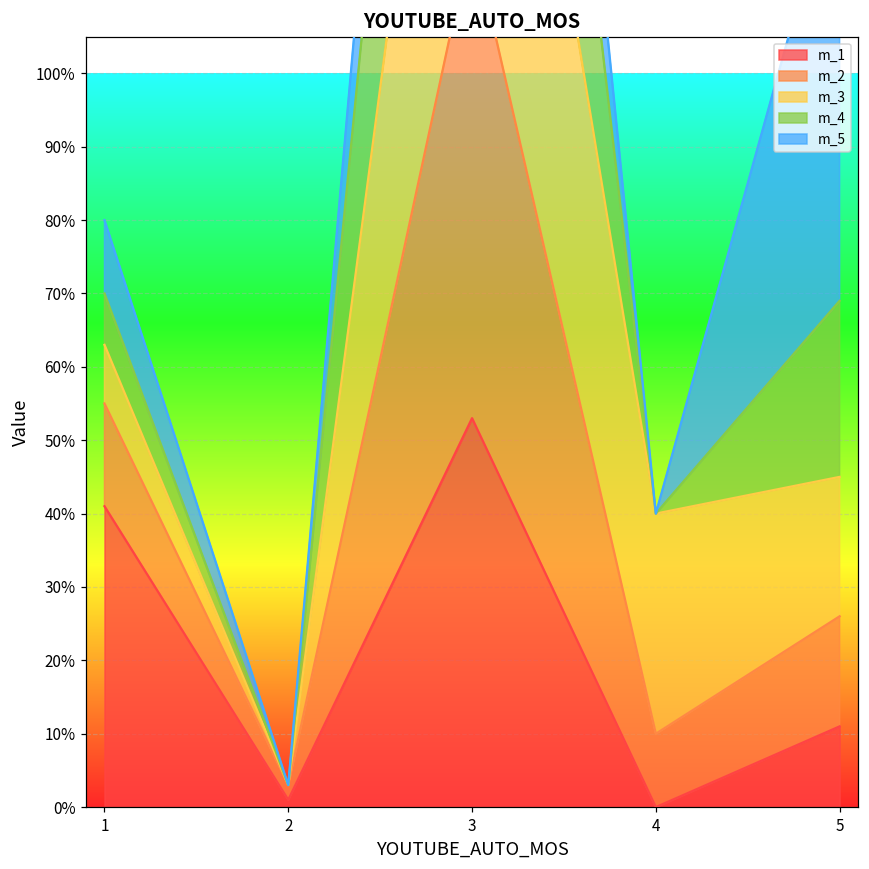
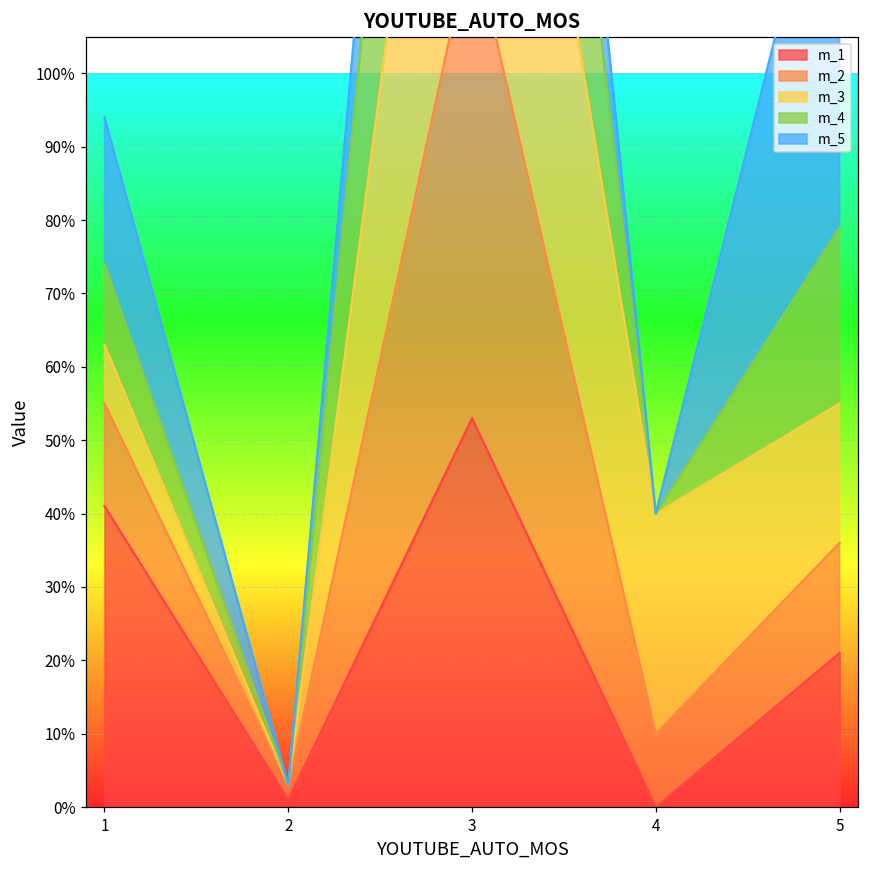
  {
    "m_1": {
      "1": "41%",
      "2": "1%",
      "3": "53%",
      "4": "0%",
-     "5": "11%"
+     "5": "21%"
    },
    "m_2": {
      "1": "14%",
      "4": "10%",
      "5": "15%"
    },
    "m_3": {
      "1": "8%",
      "5": "19%"
    },
    "m_4": {
-     "1": "7%",
+     "1": "11%",
      "5": "24%"
    },
    "m_5": {
-     "1": "10%"
+     "1": "20%"
    }
  }
